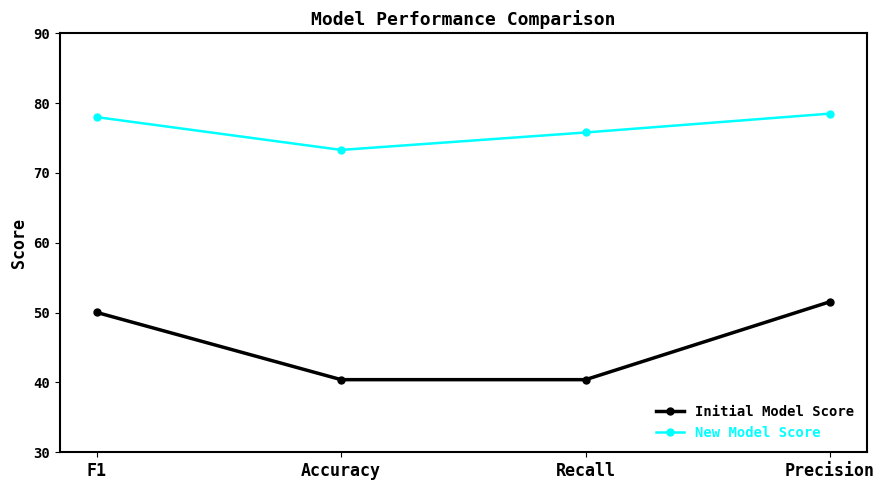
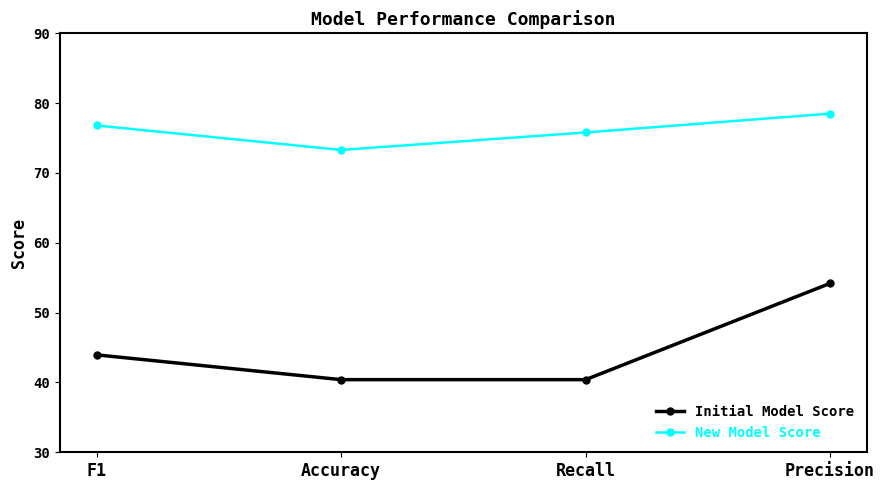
  {
    "Initial Model Score": {
-     "F1": 50,
+     "F1": 44,
      "Accuracy": 40,
      "Recall": 40,
-     "Precision": 52
+     "Precision": 54
    },
    "New Model Score": {
-     "F1": 78,
+     "F1": 77,
      "Accuracy": 73,
      "Recall": 76,
      "Precision": 79
    }
  }
